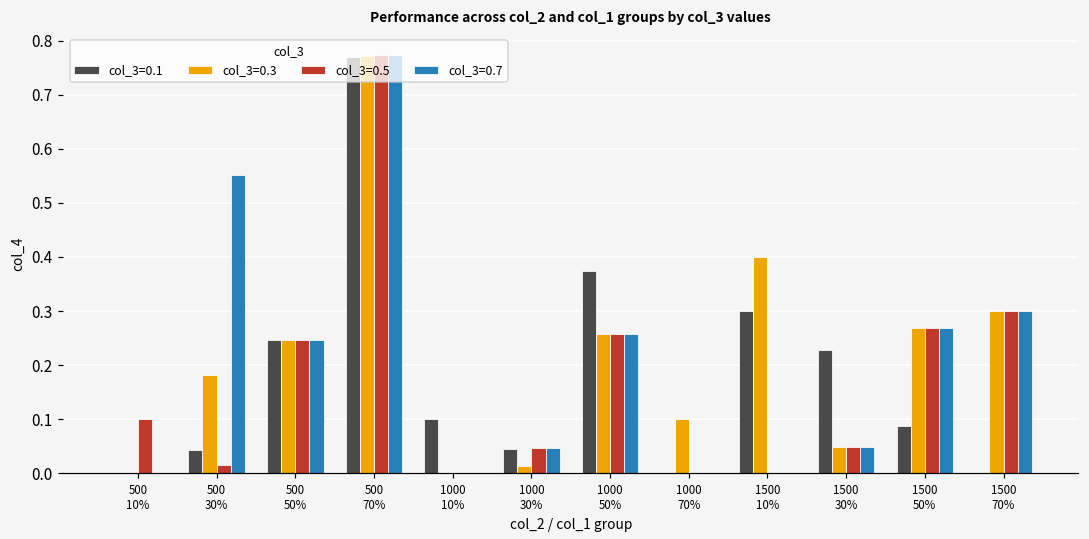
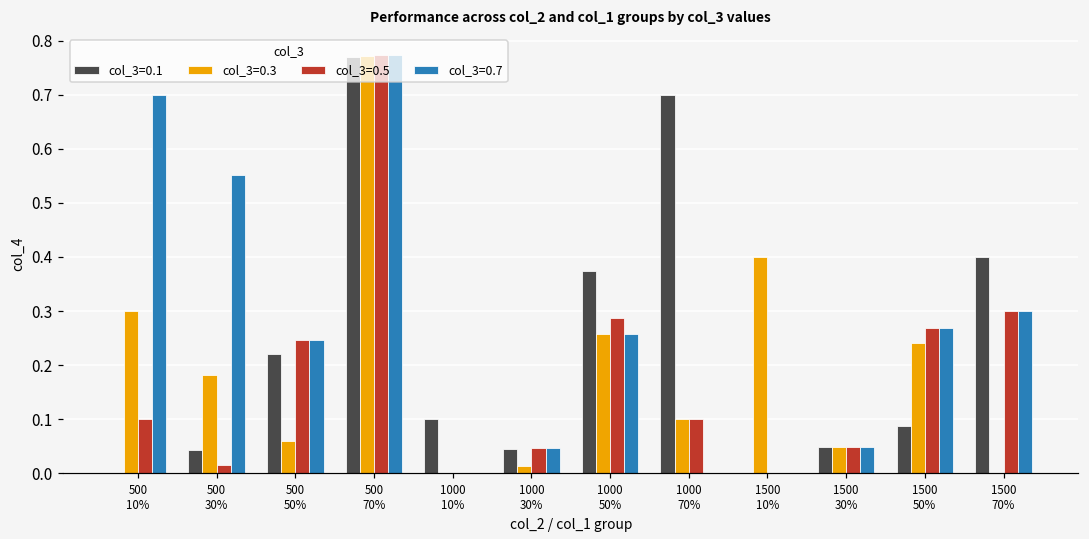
  {
    "col_3=0.1": {
      "500 10%": 0.00,
      "500 30%": 0.04,
-     "500 50%": 0.25,
+     "500 50%": 0.22,
      "1000 10%": 0.10,
      "1000 30%": 0.05,
      "1000 50%": 0.37,
-     "1000 70%": 0.0,
-     "1500 10%": 0.3,
-     "1500 30%": 0.23,
+     "1000 70%": 0.7,
+     "1500 10%": 0.0,
+     "1500 30%": 0.05,
      "1500 50%": 0.09,
-     "1500 70%": 0.0
+     "1500 70%": 0.4
    },
    "col_3=0.3": {
-     "500 10%": 0.0,
+     "500 10%": 0.3,
      "500 30%": 0.18,
-     "500 50%": 0.25,
+     "500 50%": 0.06,
      "1000 10%": 0.00,
      "1000 30%": 0.01,
      "1000 50%": 0.26,
      "1000 70%": 0.10,
      "1500 10%": 0.40,
      "1500 30%": 0.05,
-     "1500 50%": 0.27,
-     "1500 70%": 0.3
+     "1500 50%": 0.24,
+     "1500 70%": 0.0
    },
    "col_3=0.5": {
      "500 10%": 0.10,
      "500 30%": 0.02,
      "500 50%": 0.25,
      "1000 10%": 0.00,
      "1000 30%": 0.05,
-     "1000 50%": 0.26,
-     "1000 70%": 0.0,
+     "1000 50%": 0.29,
+     "1000 70%": 0.1,
      "1500 10%": 0.00,
      "1500 30%": 0.05,
      "1500 50%": 0.27,
      "1500 70%": 0.30
    },
    "col_3=0.7": {
-     "500 10%": 0.0,
+     "500 10%": 0.7,
      "500 30%": 0.55,
      "500 50%": 0.25,
      "1000 10%": 0.0,
      "1000 30%": 0.05,
      "1000 50%": 0.26,
      "1000 70%": 0.0,
      "1500 10%": 0.0,
      "1500 30%": 0.05,
      "1500 50%": 0.27,
      "1500 70%": 0.3
    }
  }
